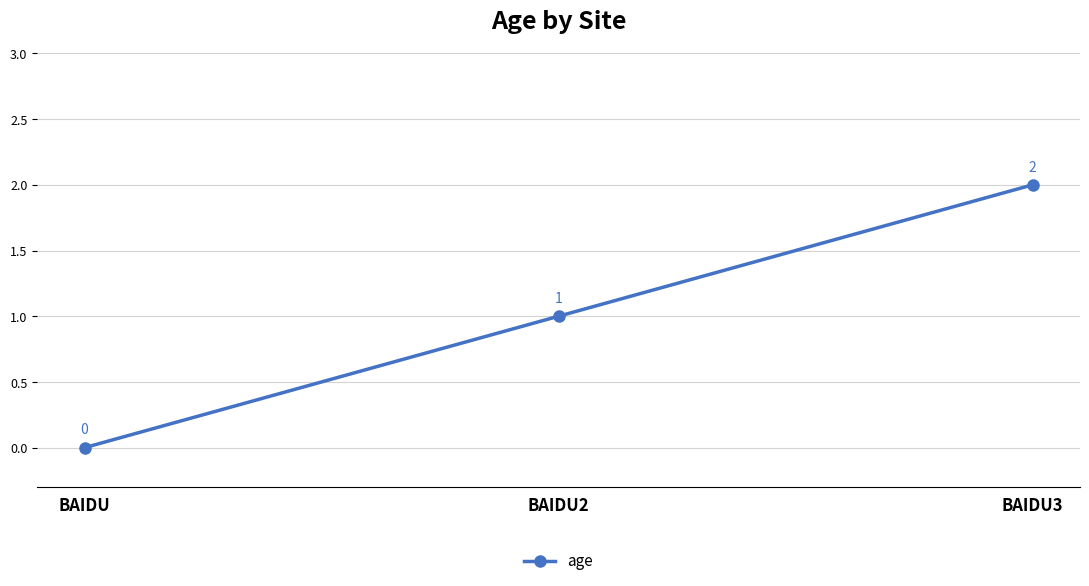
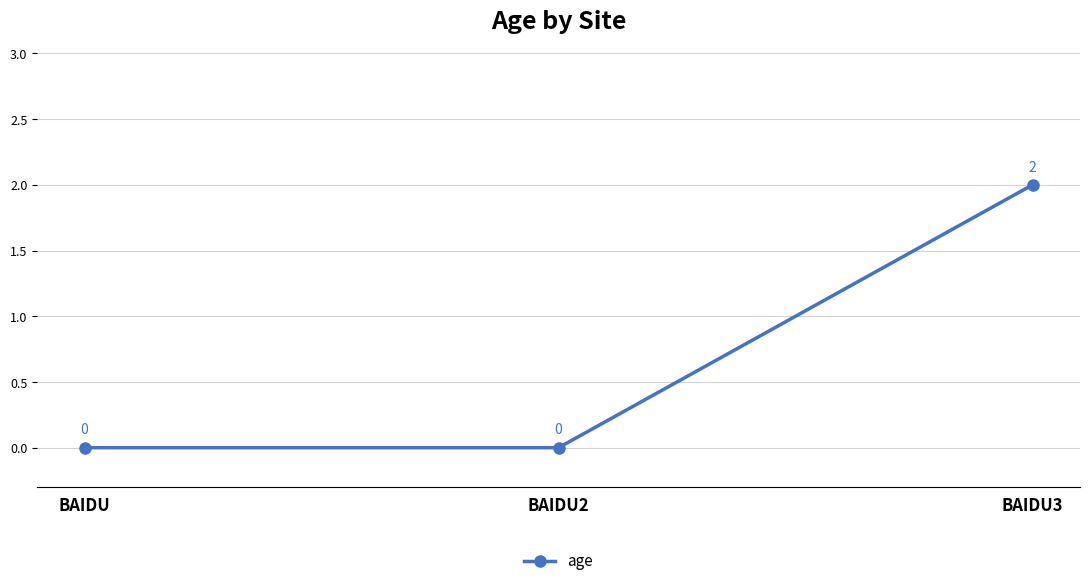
  {
    "BAIDU": 0,
-   "BAIDU2": 1,
+   "BAIDU2": 0,
    "BAIDU3": 2
  }
